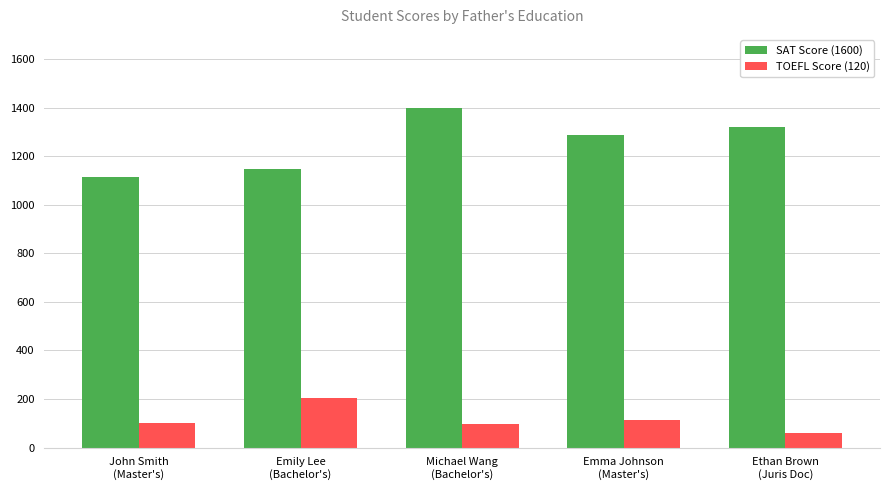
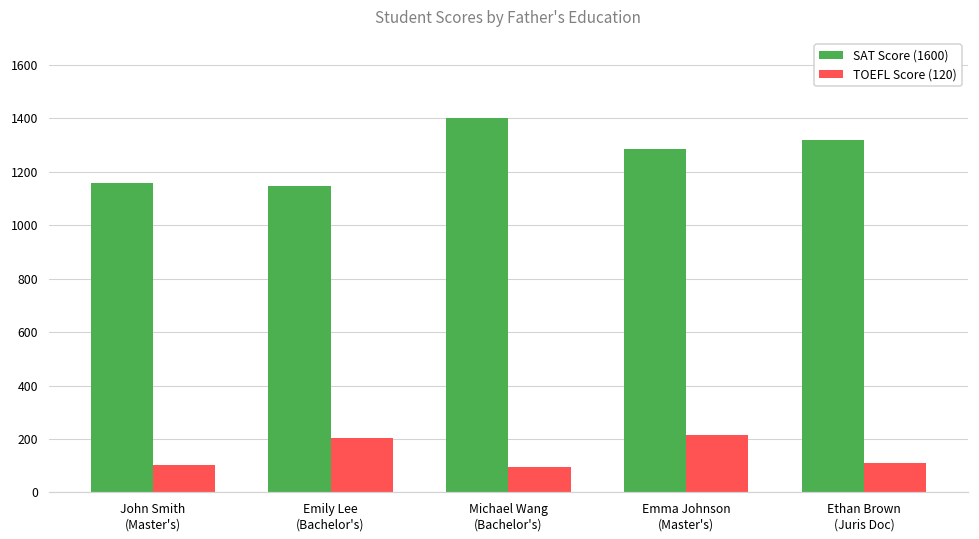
  {
    "SAT Score (1600)": {
-     "John Smith (Master's)": 1110,
+     "John Smith (Master's)": 1160,
      "Emily Lee (Bachelor's)": 1150,
      "Michael Wang (Bachelor's)": 1400,
      "Emma Johnson (Master's)": 1290,
      "Ethan Brown (Juris Doc)": 1320
    },
    "TOEFL Score (120)": {
      "John Smith (Master's)": 100,
      "Emily Lee (Bachelor's)": 200,
      "Michael Wang (Bachelor's)": 100,
-     "Emma Johnson (Master's)": 110,
-     "Ethan Brown (Juris Doc)": 60
+     "Emma Johnson (Master's)": 220,
+     "Ethan Brown (Juris Doc)": 110
    }
  }
